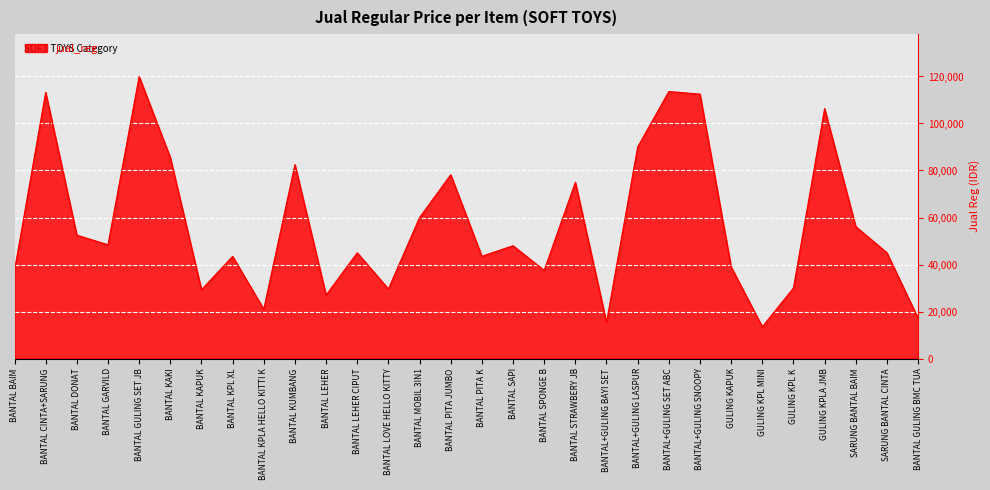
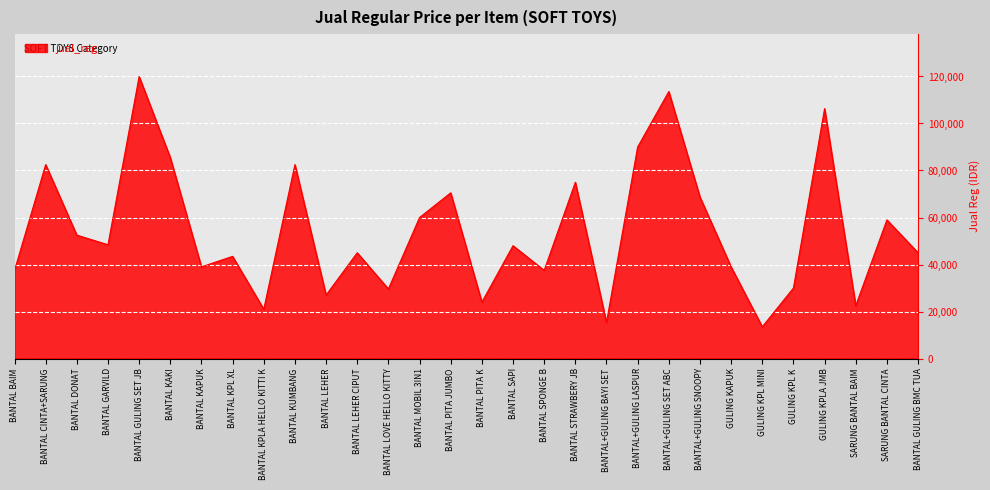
  {
    "BANTAL BAIM": "38,000",
-   "BANTAL CINTA+SARUNG": "113,000",
+   "BANTAL CINTA+SARUNG": "83,000",
    "BANTAL DONAT": "53,000",
    "BANTAL GARVILD": "48,000",
    "BANTAL GULING SET JB": "120,000",
    "BANTAL KAKI": "86,000",
-   "BANTAL KAPUK": "29,000",
+   "BANTAL KAPUK": "39,000",
    "BANTAL KPL XL": "43,000",
    "BANTAL KPLA HELLO KITTI K": "21,000",
    "BANTAL KUMBANG": "83,000",
    "BANTAL LEHER": "27,000",
    "BANTAL LEHER CIPUT": "45,000",
    "BANTAL LOVE HELLO KITTY": "30,000",
    "BANTAL MOBIL 3IN1": "60,000",
-   "BANTAL PITA JUMBO": "78,000",
-   "BANTAL PITA K": "44,000",
+   "BANTAL PITA JUMBO": "71,000",
+   "BANTAL PITA K": "24,000",
    "BANTAL SAPI": "48,000",
    "BANTAL SPONGE B": "38,000",
    "BANTAL STRAWBERY JB": "75,000",
    "BANTAL+GULING BAYI SET": "15,000",
    "BANTAL+GULING LASPUR": "90,000",
    "BANTAL+GULING SET ABC": "114,000",
-   "BANTAL+GULING SNOOPY": "113,000",
+   "BANTAL+GULING SNOOPY": "69,000",
    "GULING KAPUK": "39,000",
    "GULING KPL MINI": "14,000",
    "GULING KPL K": "30,000",
    "GULING KPLA JMB": "106,000",
-   "SARUNG BANTAL BAIM": "56,000",
-   "SARUNG BANTAL CINTA": "45,000",
-   "BANTAL GULING BMC TUA": "17,000"
+   "SARUNG BANTAL BAIM": "23,000",
+   "SARUNG BANTAL CINTA": "59,000",
+   "BANTAL GULING BMC TUA": "45,000"
  }
